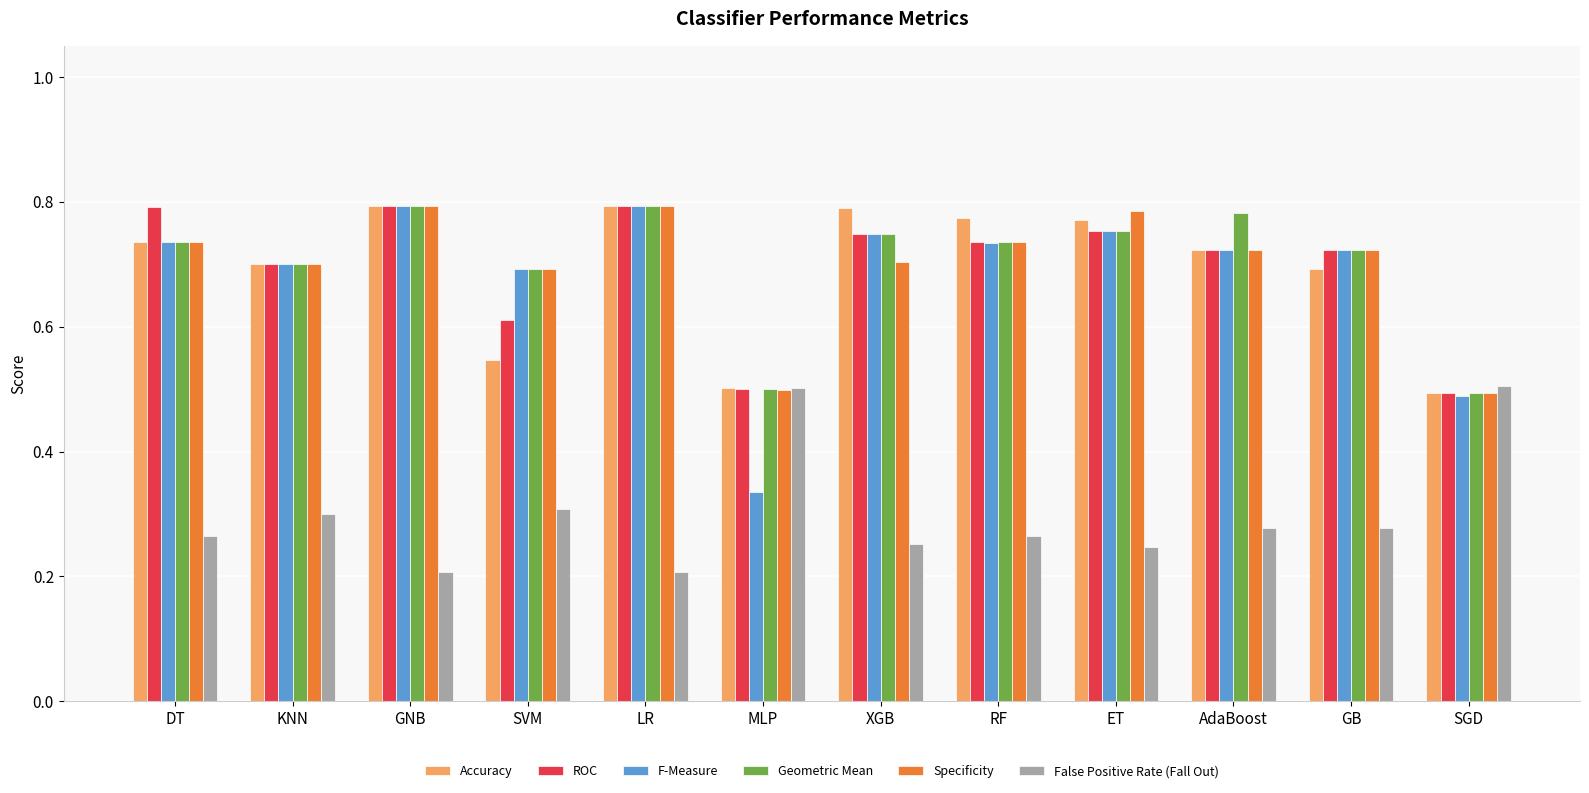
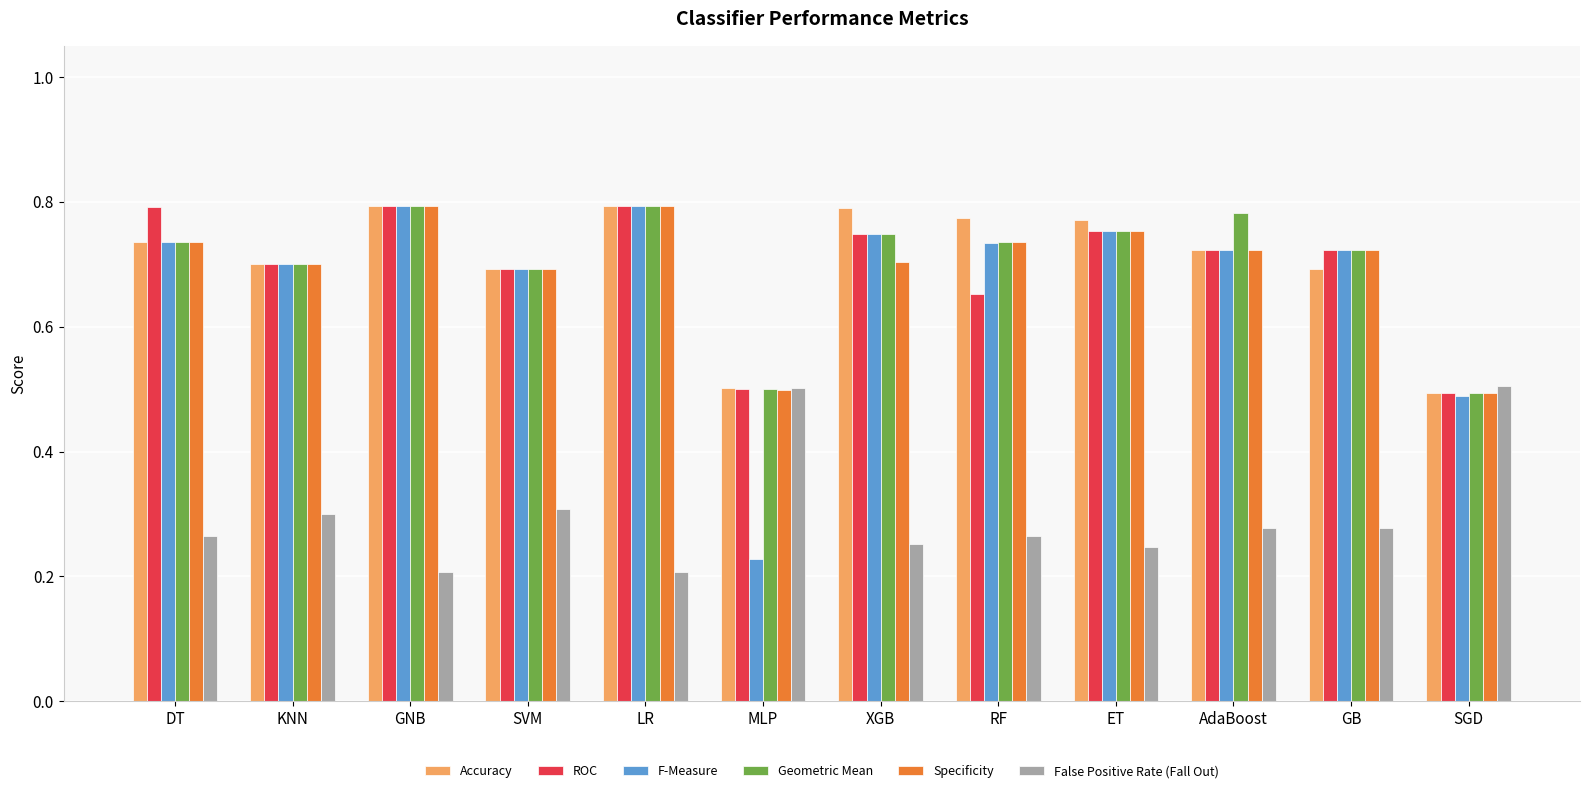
  {
    "Accuracy": {
      "DT": 0.74,
      "KNN": 0.70,
      "GNB": 0.79,
-     "SVM": 0.55,
+     "SVM": 0.69,
      "LR": 0.79,
      "MLP": 0.50,
      "XGB": 0.79,
      "RF": 0.77,
      "ET": 0.77,
      "AdaBoost": 0.72,
      "GB": 0.69,
      "SGD": 0.49
    },
    "ROC": {
      "DT": 0.79,
      "KNN": 0.70,
      "GNB": 0.79,
-     "SVM": 0.61,
+     "SVM": 0.69,
      "LR": 0.79,
      "MLP": 0.50,
      "XGB": 0.75,
-     "RF": 0.74,
+     "RF": 0.65,
      "ET": 0.75,
      "AdaBoost": 0.72,
      "GB": 0.72,
      "SGD": 0.49
    },
    "F-Measure": {
      "DT": 0.74,
      "KNN": 0.70,
      "GNB": 0.79,
      "SVM": 0.69,
      "LR": 0.79,
-     "MLP": 0.34,
+     "MLP": 0.23,
      "XGB": 0.75,
      "RF": 0.73,
      "ET": 0.75,
      "AdaBoost": 0.72,
      "GB": 0.72,
      "SGD": 0.49
    },
    "Geometric Mean": {
      "DT": 0.74,
      "KNN": 0.70,
      "GNB": 0.79,
      "SVM": 0.69,
      "LR": 0.79,
      "MLP": 0.50,
      "XGB": 0.75,
      "RF": 0.74,
      "ET": 0.75,
      "AdaBoost": 0.78,
      "GB": 0.72,
      "SGD": 0.49
    },
    "Specificity": {
      "DT": 0.74,
      "KNN": 0.70,
      "GNB": 0.79,
      "SVM": 0.69,
      "LR": 0.79,
      "MLP": 0.50,
      "XGB": 0.70,
      "RF": 0.73,
-     "ET": 0.79,
+     "ET": 0.75,
      "AdaBoost": 0.72,
      "GB": 0.72,
      "SGD": 0.49
    },
    "False Positive Rate (Fall Out)": {
      "DT": 0.26,
      "KNN": 0.30,
      "GNB": 0.21,
      "SVM": 0.31,
      "LR": 0.21,
      "MLP": 0.50,
      "XGB": 0.25,
      "RF": 0.27,
      "ET": 0.25,
      "AdaBoost": 0.28,
      "GB": 0.28,
      "SGD": 0.51
    }
  }
